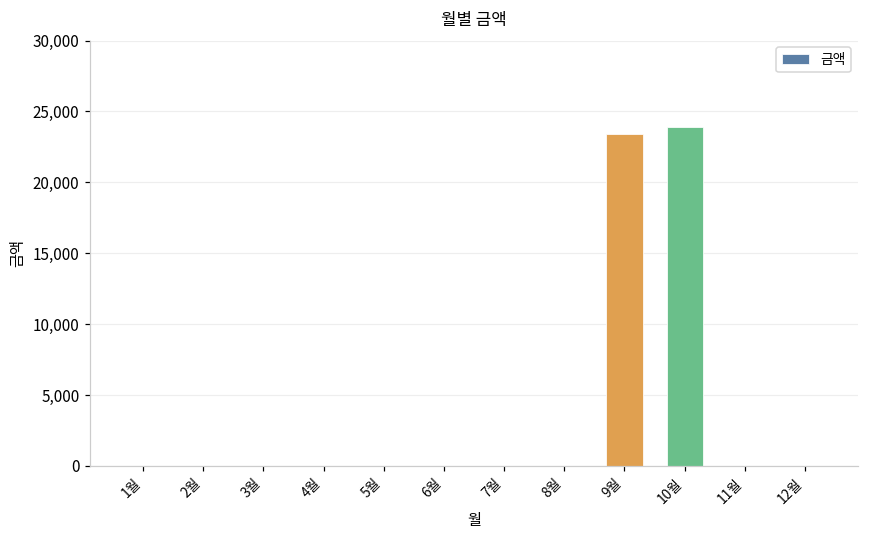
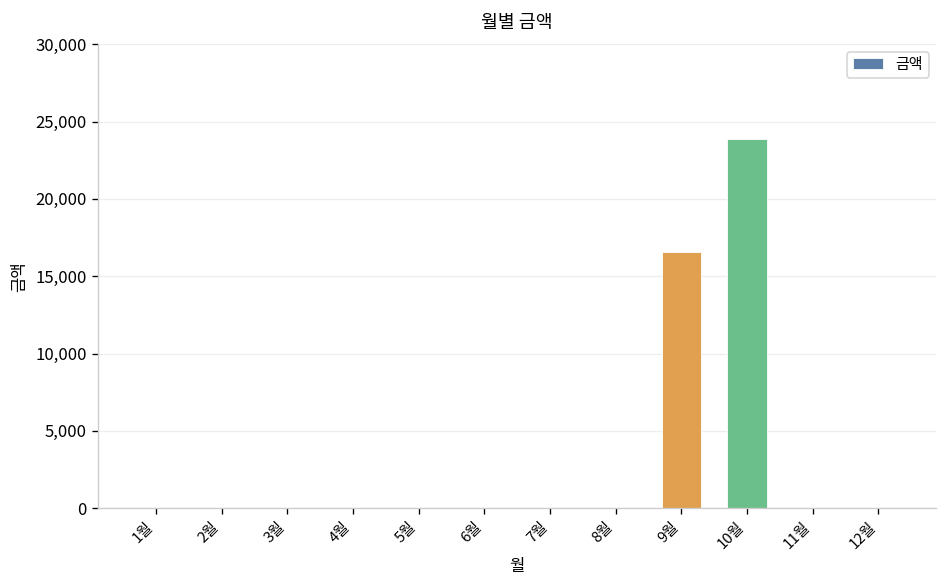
  {
    "1월": "0",
    "2월": "0",
    "3월": "0",
    "4월": "0",
    "5월": "0",
    "6월": "0",
    "7월": "0",
    "8월": "0",
-   "9월": "23,400",
+   "9월": "16,500",
    "10월": "23,900",
    "11월": "0",
    "12월": "0"
  }
